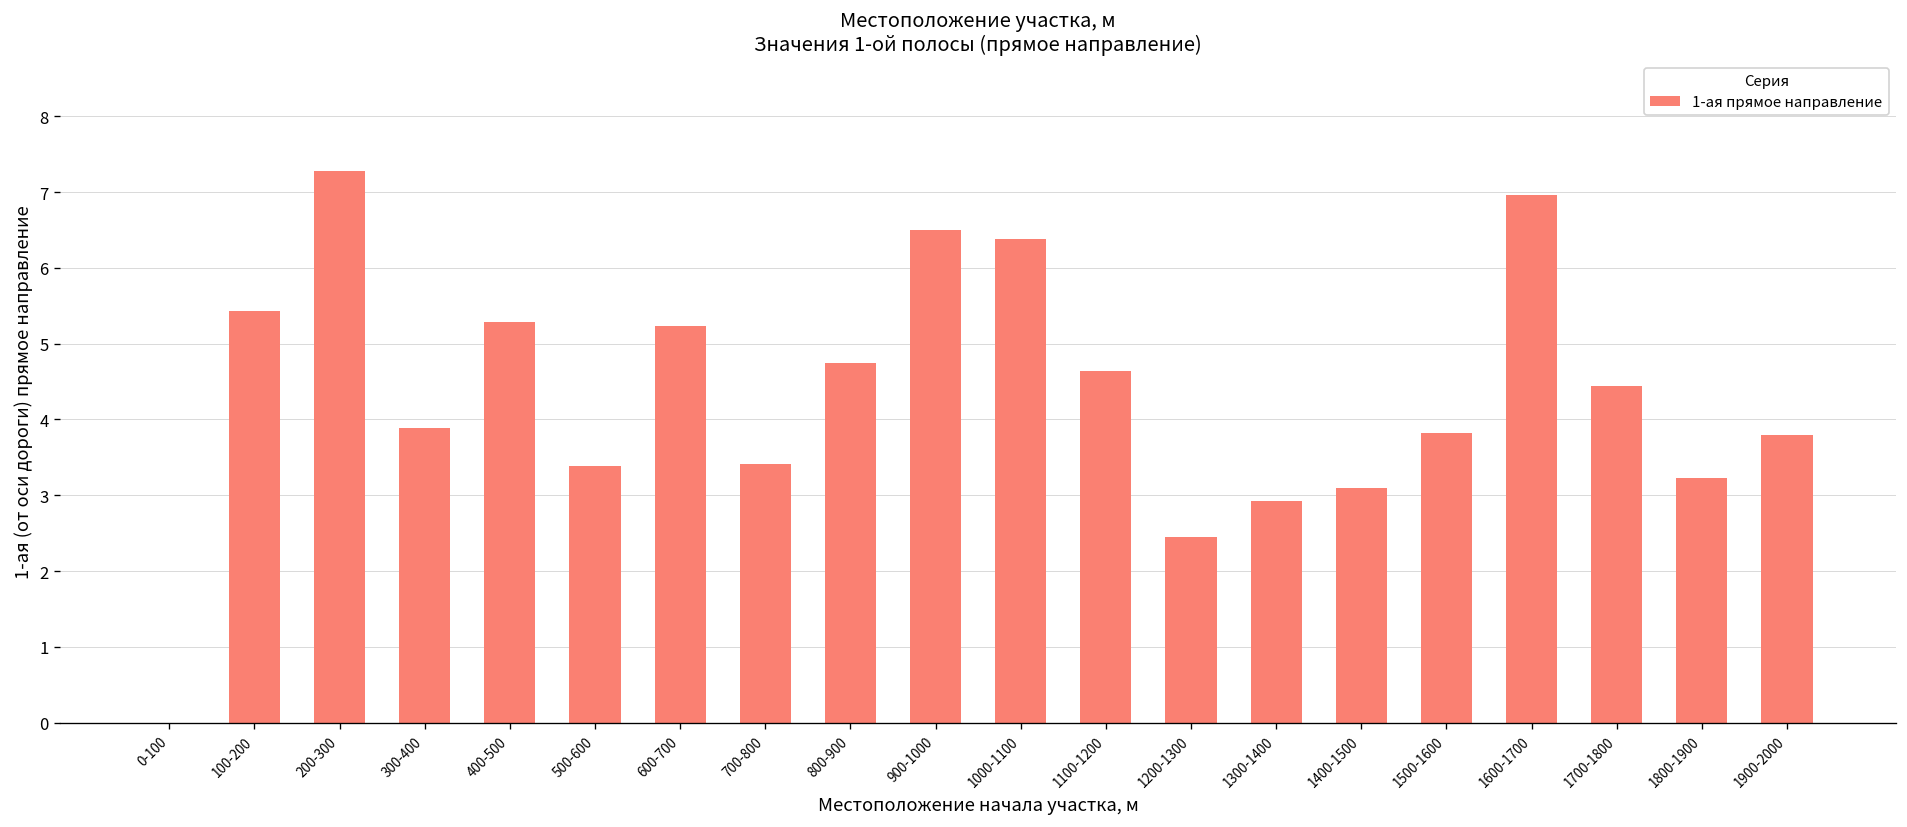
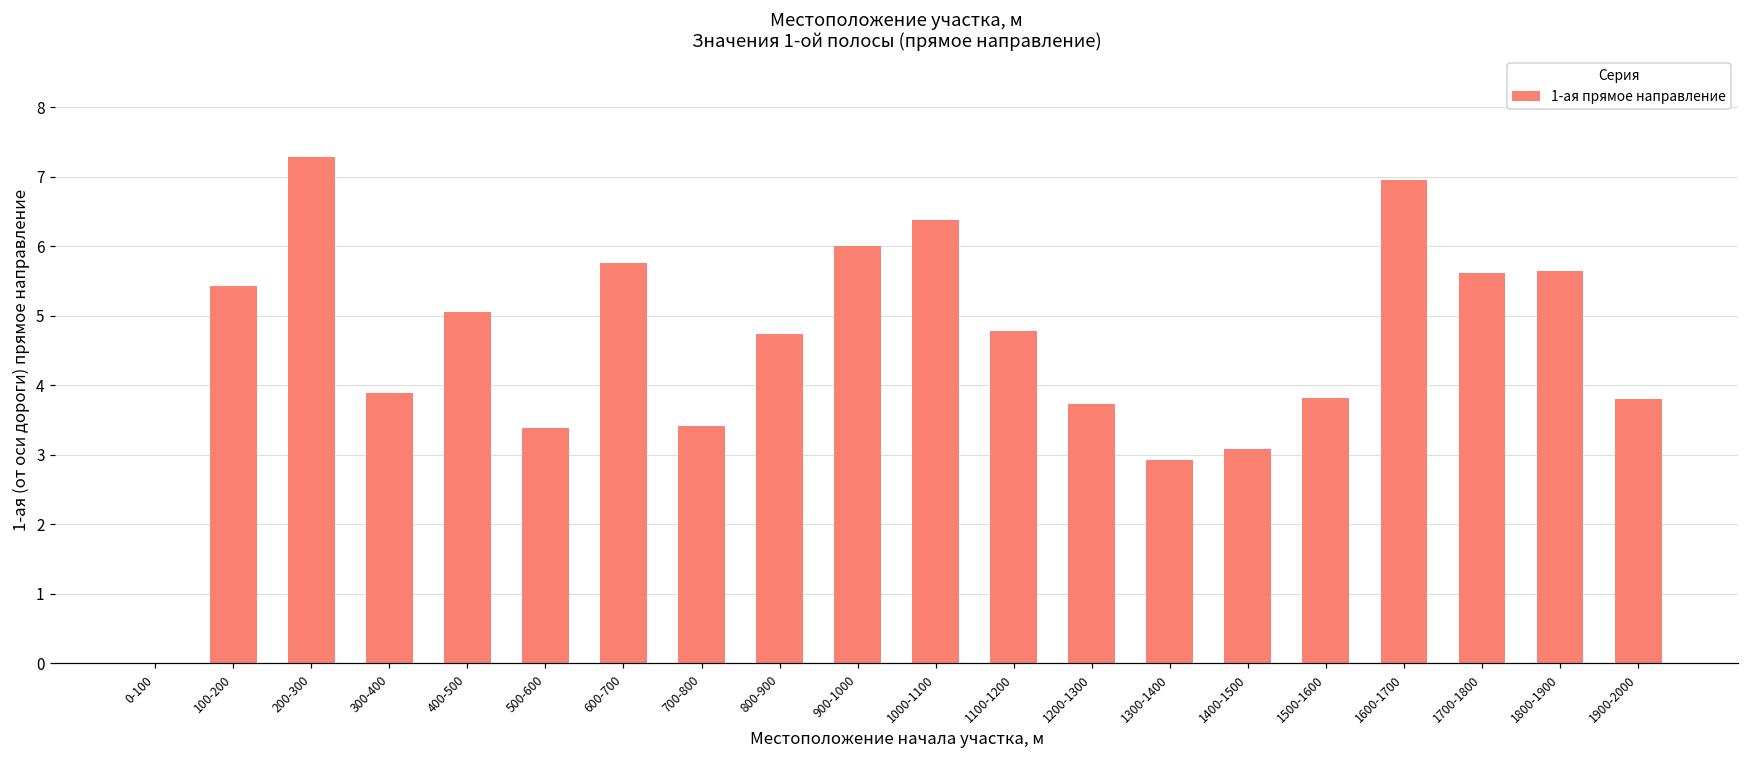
  {
    "0-100": 0.0,
    "100-200": 5.4,
    "200-300": 7.3,
    "300-400": 3.9,
-   "400-500": 5.3,
+   "400-500": 5.1,
    "500-600": 3.4,
-   "600-700": 5.2,
+   "600-700": 5.8,
    "700-800": 3.4,
    "800-900": 4.7,
-   "900-1000": 6.5,
+   "900-1000": 6.0,
    "1000-1100": 6.4,
-   "1100-1200": 4.6,
-   "1200-1300": 2.5,
+   "1100-1200": 4.8,
+   "1200-1300": 3.7,
    "1300-1400": 2.9,
    "1400-1500": 3.1,
    "1500-1600": 3.8,
    "1600-1700": 7.0,
-   "1700-1800": 4.4,
-   "1800-1900": 3.2,
+   "1700-1800": 5.6,
+   "1800-1900": 5.7,
    "1900-2000": 3.8
  }
